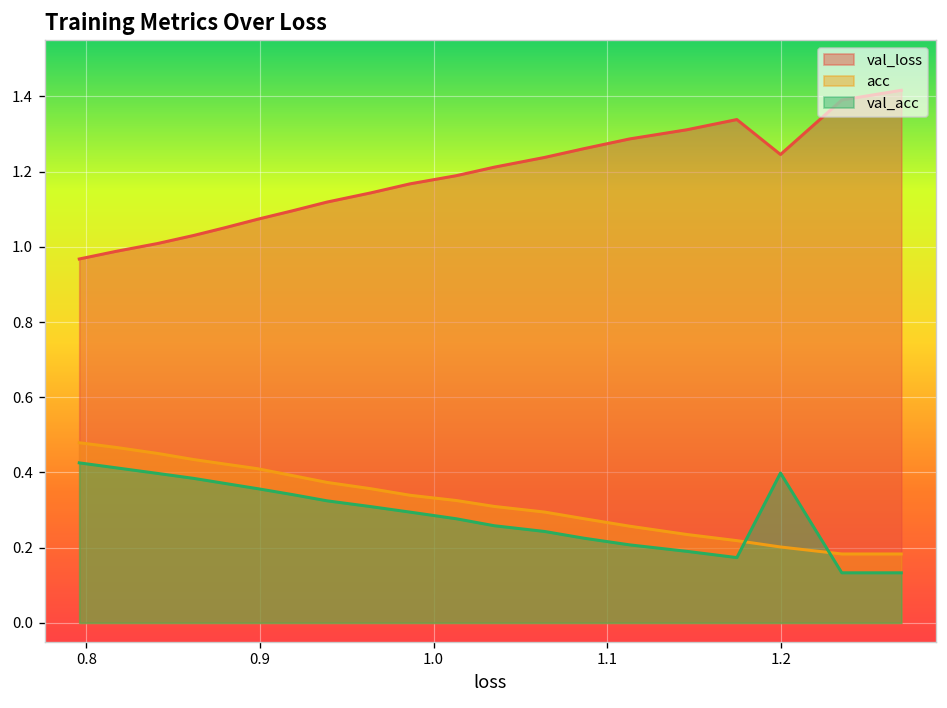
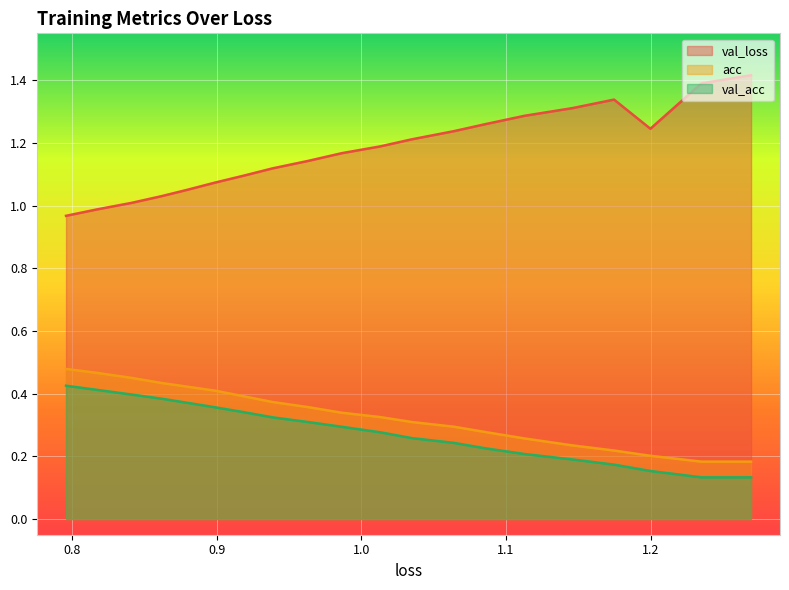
  {
    "val_loss": {
      "1.2": 1.25
    },
    "acc": {
      "1.2": 0.20
    },
    "val_acc": {
-     "1.2": 0.40
+     "1.2": 0.15
    }
  }
